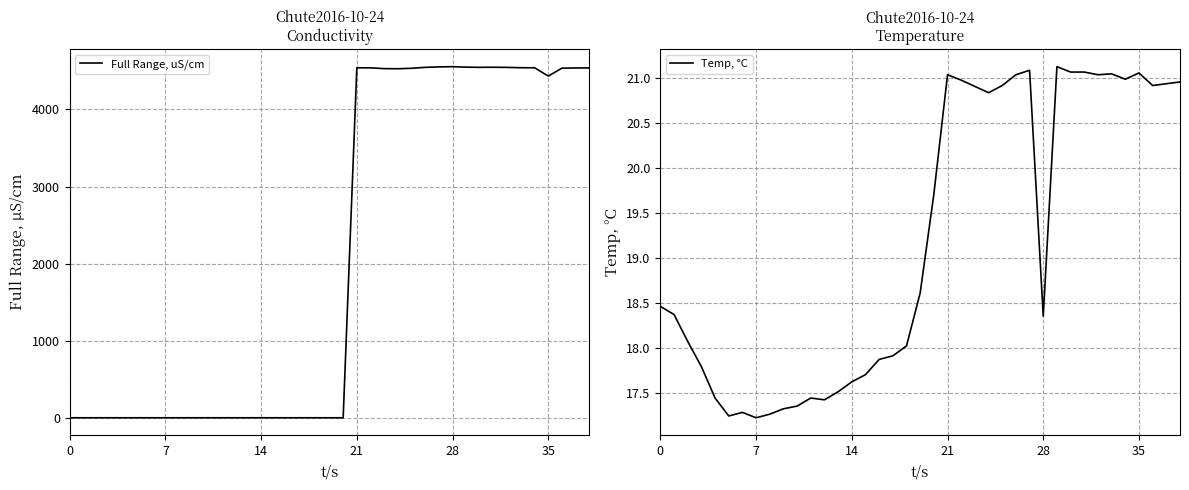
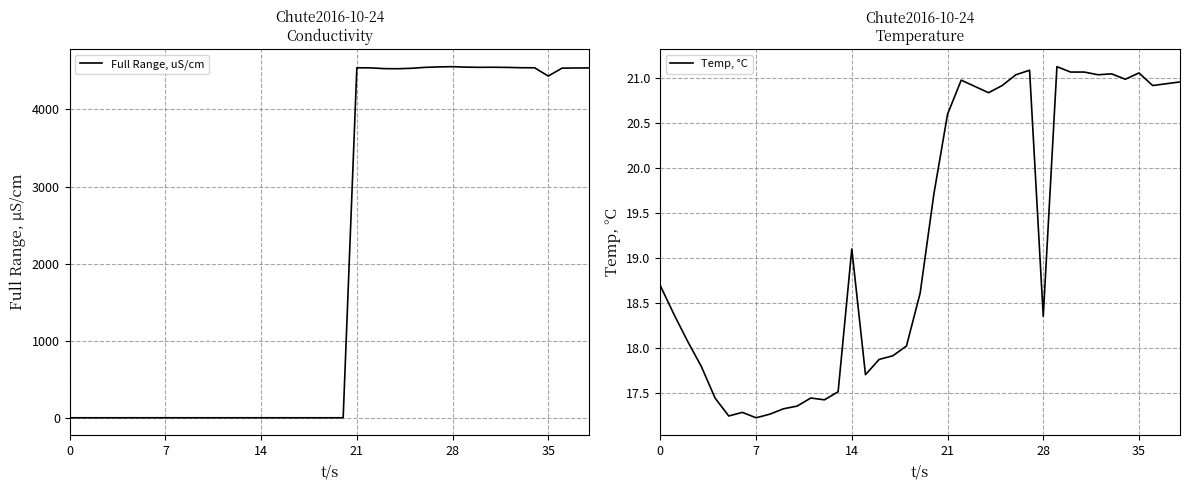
  {
    "Chute2016-10-24 Conductivity": {
      "0": 0,
      "7": 0,
      "14": 0,
      "21": 4500,
      "28": 4600,
      "35": 4400
    },
    "Chute2016-10-24 Temperature": {
-     "0": 18.5,
+     "0": 18.7,
      "7": 17.2,
-     "14": 17.6,
-     "21": 21.0,
+     "14": 19.1,
+     "21": 20.6,
      "28": 18.4,
      "35": 21.1
    }
  }
